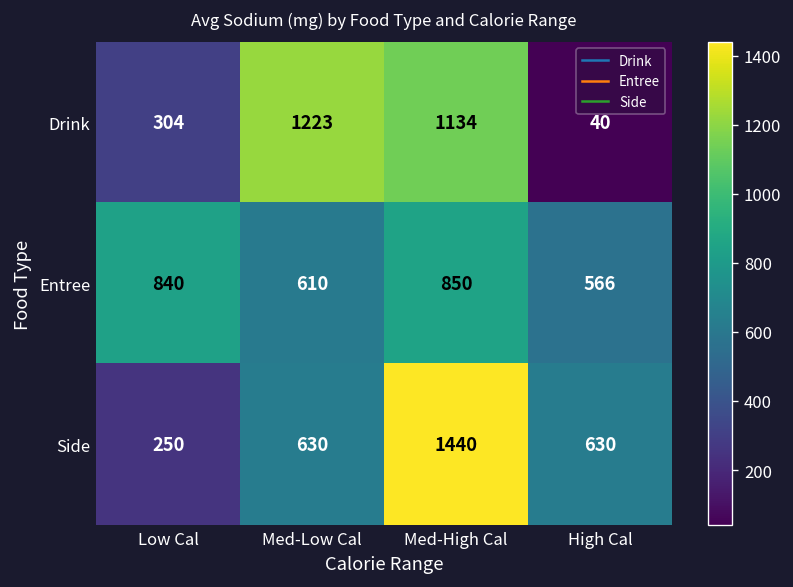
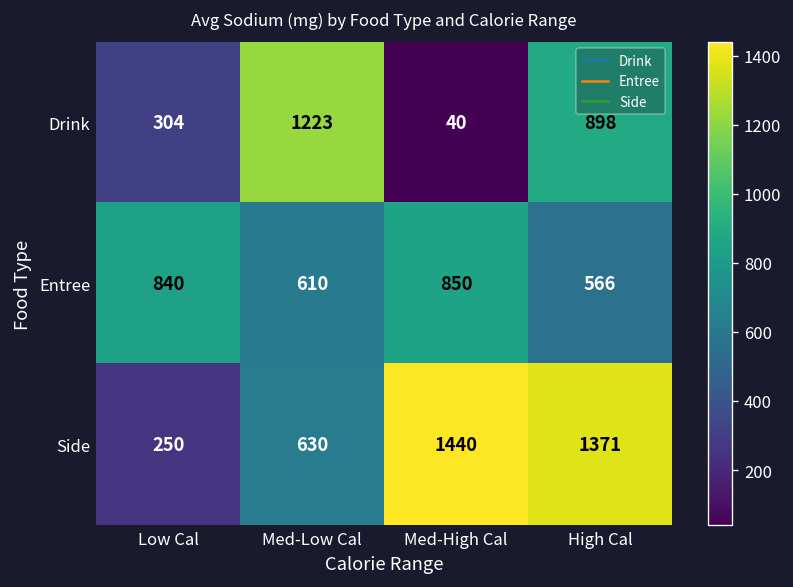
  {
    "Drink": {
      "Low Cal": 304,
      "Med-Low Cal": 1223,
-     "Med-High Cal": 1134,
-     "High Cal": 40
+     "Med-High Cal": 40,
+     "High Cal": 898
    },
    "Entree": {
      "Low Cal": 840,
      "Med-Low Cal": 610,
      "Med-High Cal": 850,
      "High Cal": 566
    },
    "Side": {
      "Low Cal": 250,
      "Med-Low Cal": 630,
      "Med-High Cal": 1440,
-     "High Cal": 630
+     "High Cal": 1371
    }
  }
